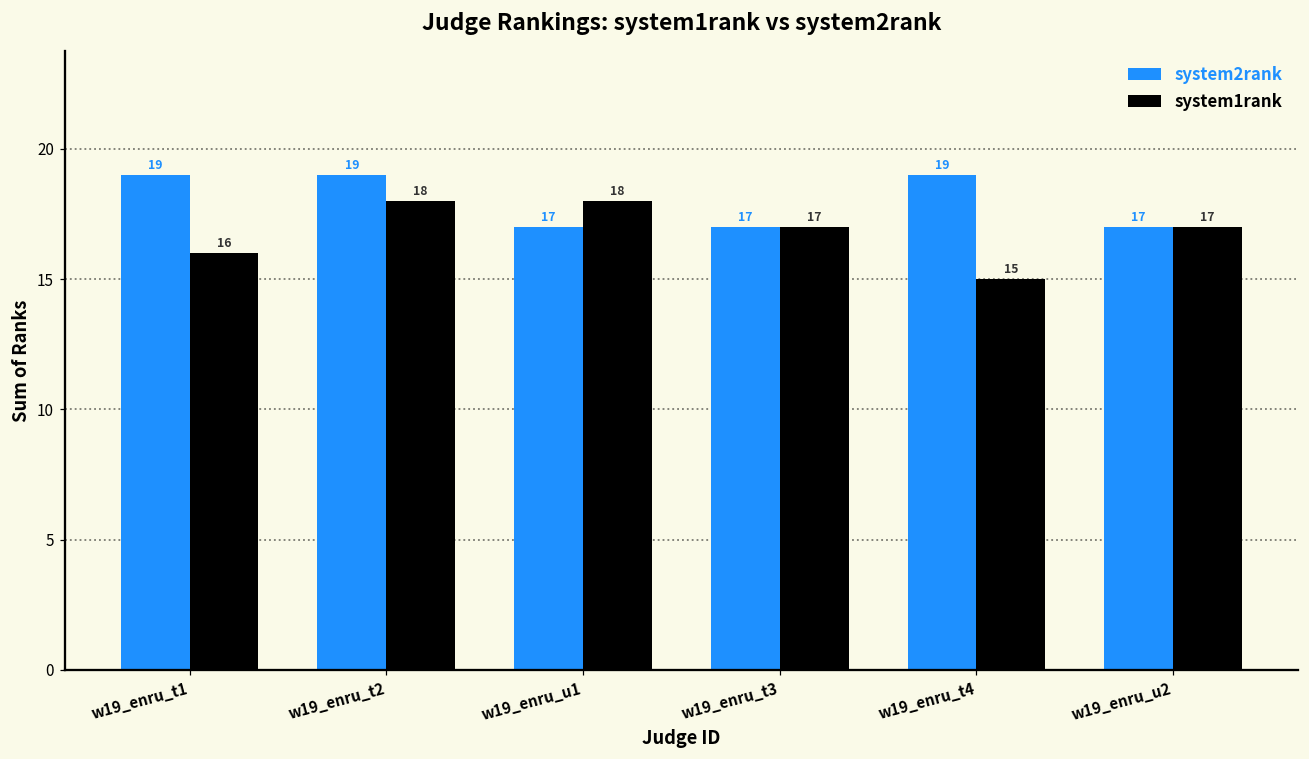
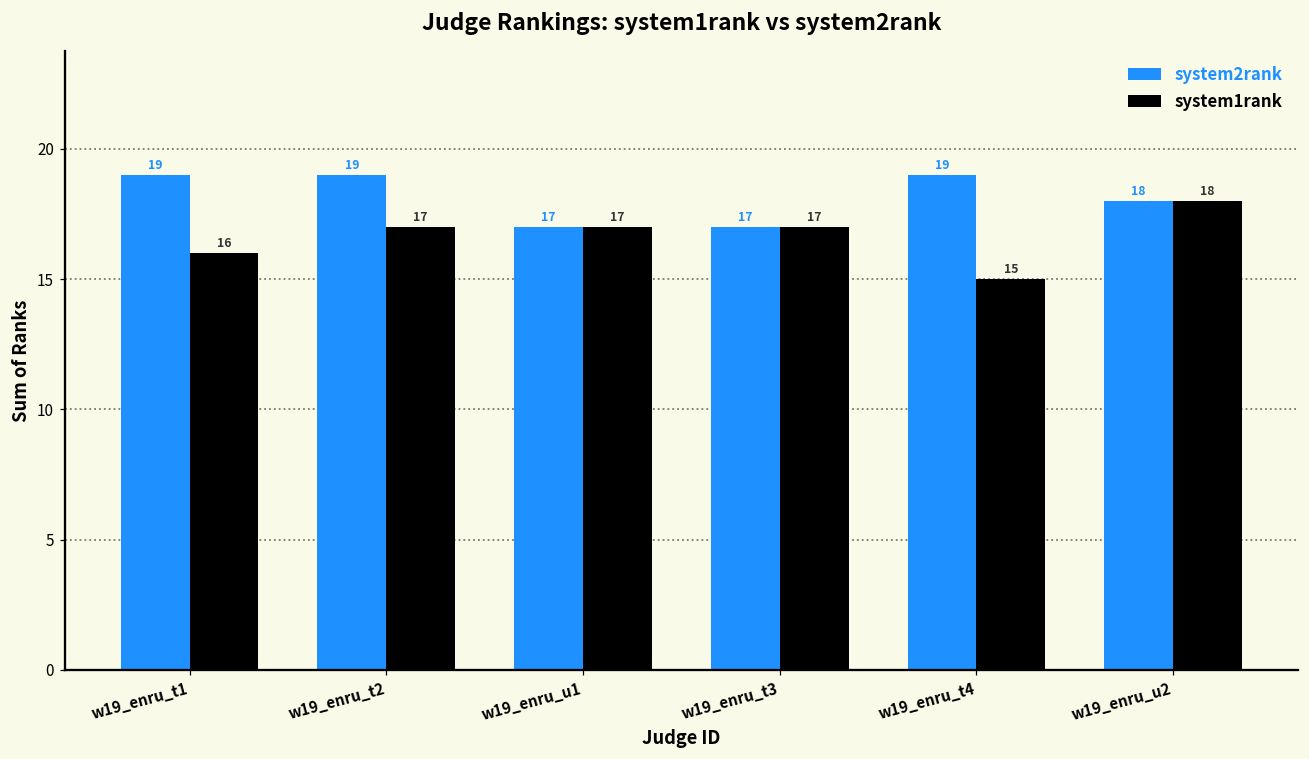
  {
    "system2rank": {
      "w19_enru_t1": 19,
      "w19_enru_t2": 19,
      "w19_enru_u1": 17,
      "w19_enru_t3": 17,
      "w19_enru_t4": 19,
-     "w19_enru_u2": 17
+     "w19_enru_u2": 18
    },
    "system1rank": {
      "w19_enru_t1": 16,
-     "w19_enru_t2": 18,
-     "w19_enru_u1": 18,
+     "w19_enru_t2": 17,
+     "w19_enru_u1": 17,
      "w19_enru_t3": 17,
      "w19_enru_t4": 15,
-     "w19_enru_u2": 17
+     "w19_enru_u2": 18
    }
  }
